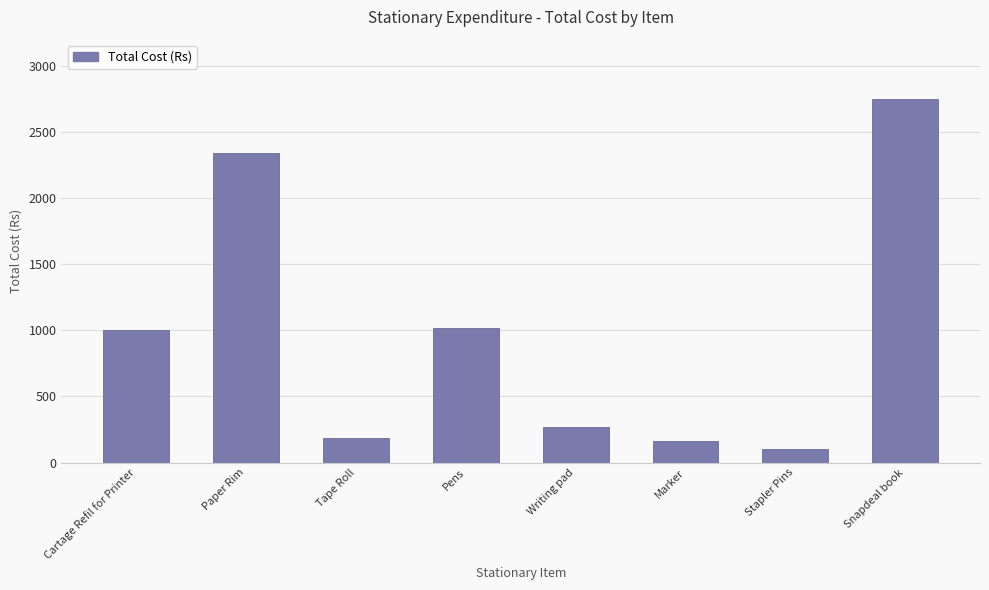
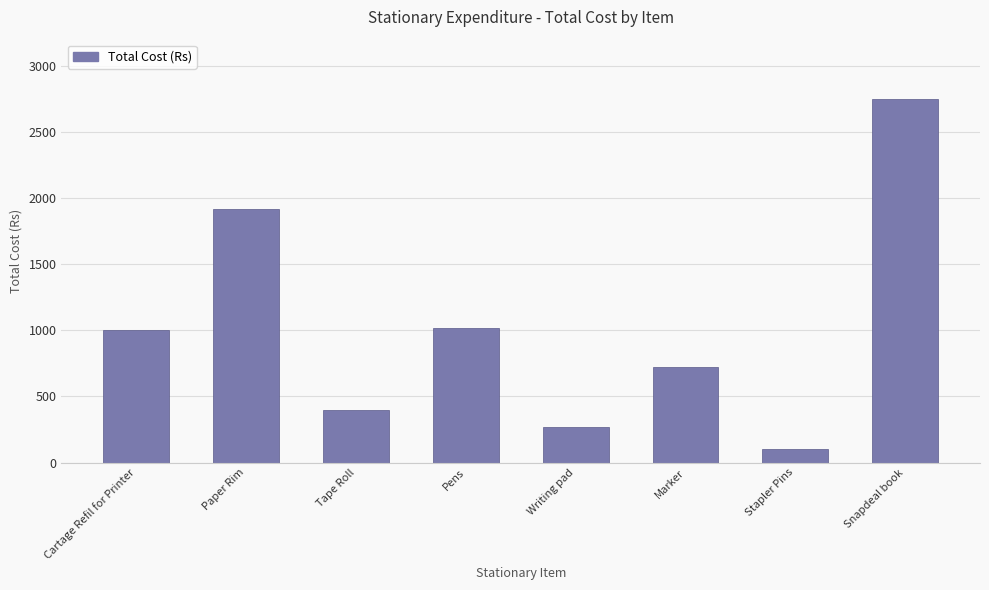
  {
    "Cartage Refil for Printer": 1000,
-   "Paper Rim": 2340,
-   "Tape Roll": 190,
+   "Paper Rim": 1920,
+   "Tape Roll": 400,
    "Pens": 1020,
    "Writing pad": 270,
-   "Marker": 170,
+   "Marker": 720,
    "Stapler Pins": 100,
    "Snapdeal book": 2750
  }
